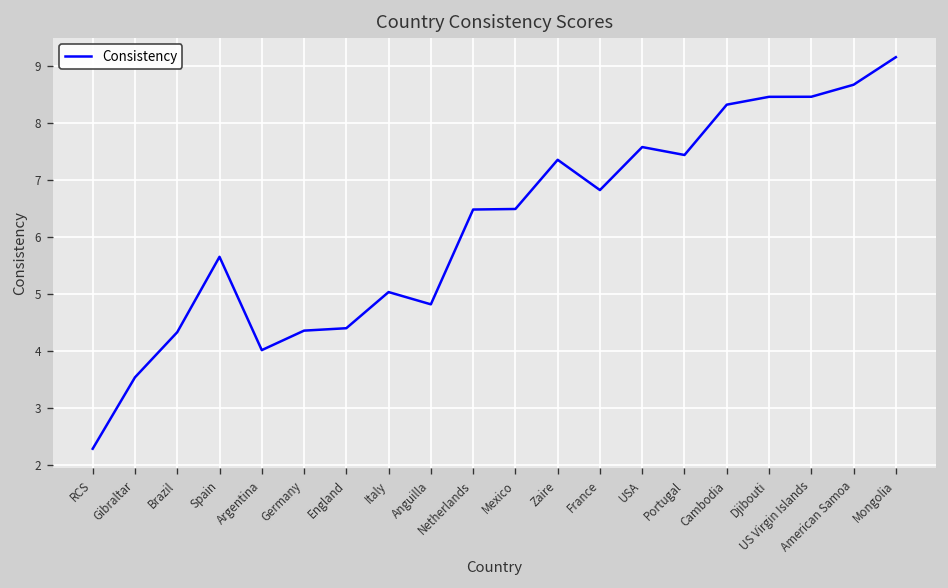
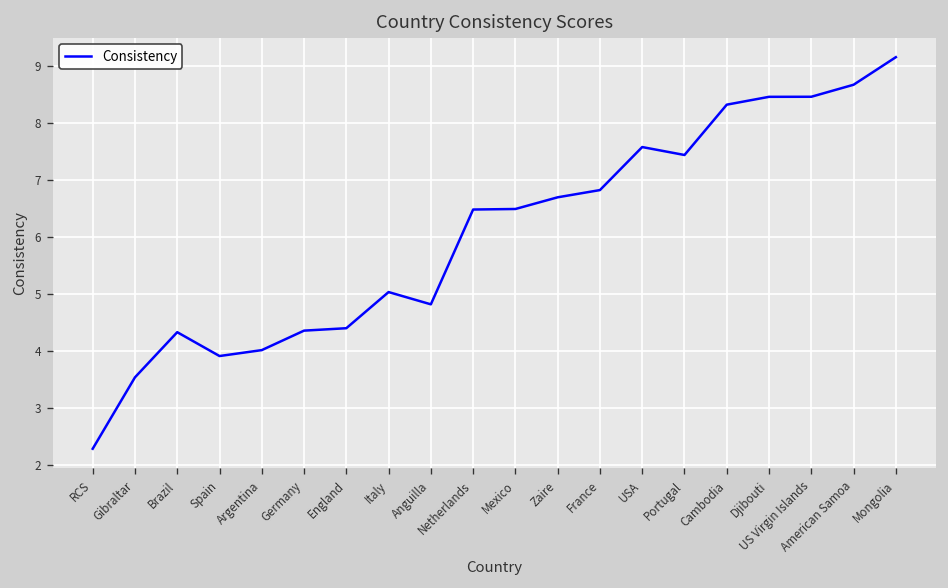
  {
    "RCS": 2.3,
    "Gibraltar": 3.5,
    "Brazil": 4.3,
-   "Spain": 5.7,
+   "Spain": 3.9,
    "Argentina": 4.0,
    "Germany": 4.4,
    "England": 4.4,
    "Italy": 5.0,
    "Anguilla": 4.8,
    "Netherlands": 6.5,
    "Mexico": 6.5,
-   "Zaire": 7.4,
+   "Zaire": 6.7,
    "France": 6.8,
    "USA": 7.6,
    "Portugal": 7.4,
    "Cambodia": 8.3,
    "Djibouti": 8.5,
    "US Virgin Islands": 8.5,
    "American Samoa": 8.7,
    "Mongolia": 9.2
  }
